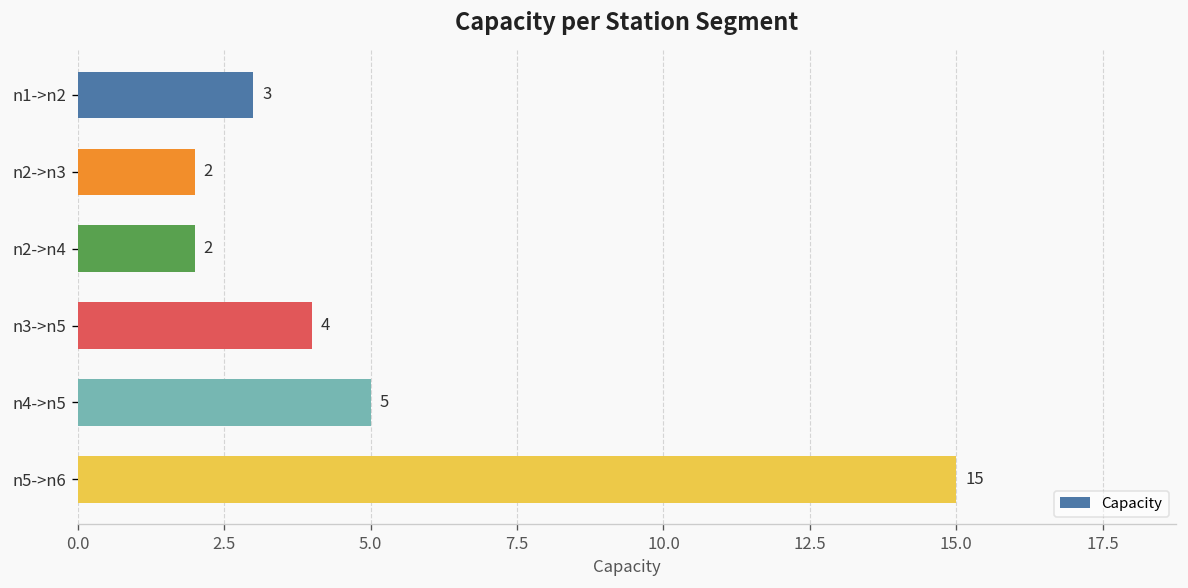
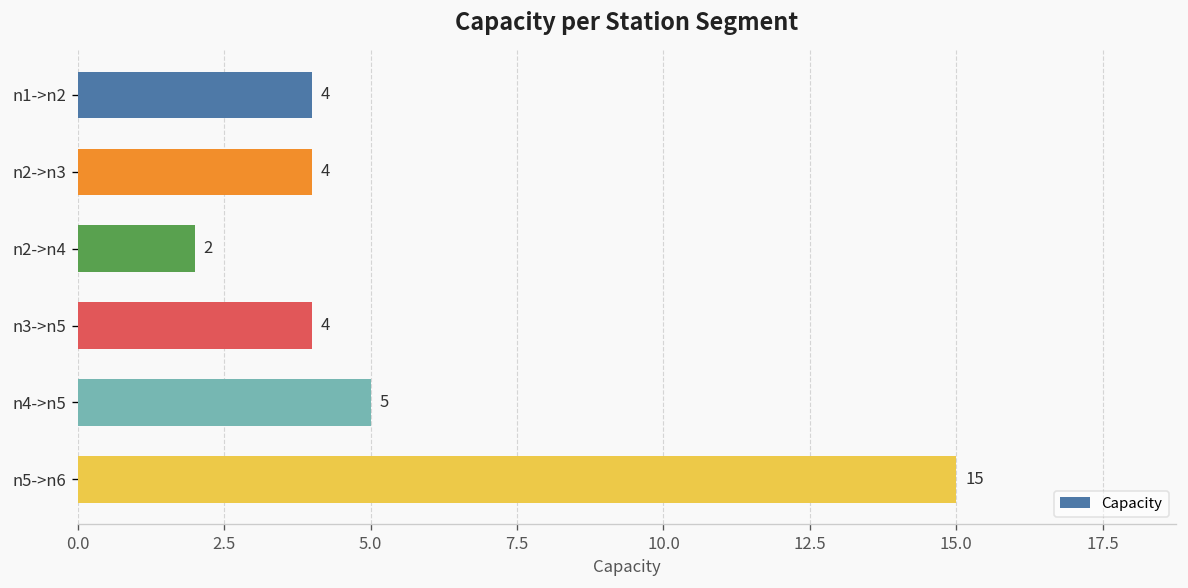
  {
-   "n1->n2": 3,
-   "n2->n3": 2,
+   "n1->n2": 4,
+   "n2->n3": 4,
    "n2->n4": 2,
    "n3->n5": 4,
    "n4->n5": 5,
    "n5->n6": 15
  }
